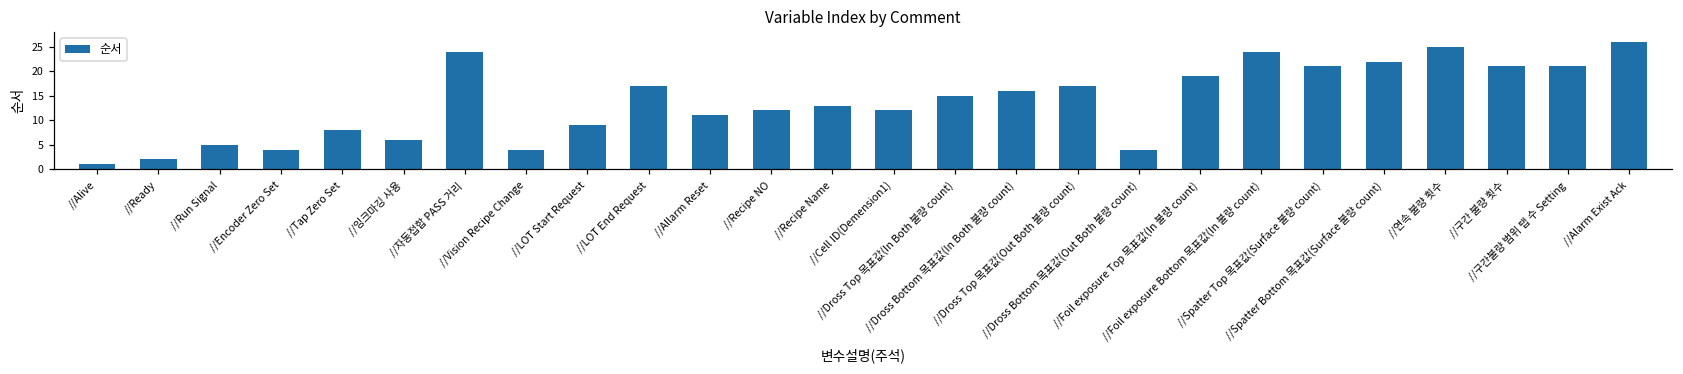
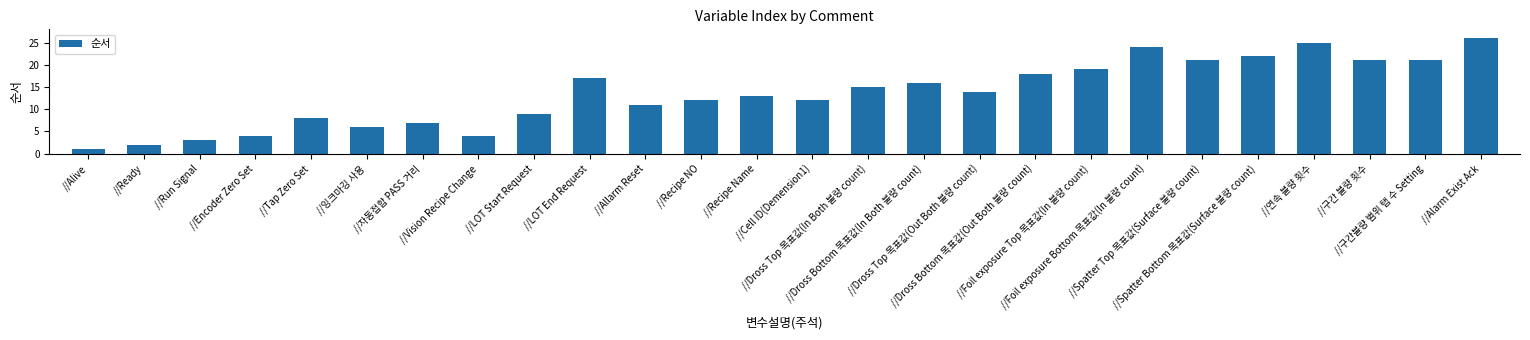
  {
    "//Alive": 1,
    "//Ready": 2,
-   "//Run Signal": 5,
+   "//Run Signal": 3,
    "//Encoder Zero Set": 4,
    "//Tap Zero Set": 8,
    "//잉크마깅 사용": 6,
-   "//자동접합 PASS 거리": 24,
+   "//자동접합 PASS 거리": 7,
    "//Vision Recipe Change": 4,
    "//LOT Start Request": 9,
    "//LOT End Request": 17,
    "//Allarm Reset": 11,
    "//Recipe NO": 12,
    "//Recipe Name": 13,
    "//Cell ID(Demension1)": 12,
    "//Dross Top 목표값(In Both 불량 count)": 15,
    "//Dross Bottom 목표값(In Both 불량 count)": 16,
-   "//Dross Top 목표값(Out Both 불량 count)": 17,
-   "//Dross Bottom 목표값(Out Both 불량 count)": 4,
+   "//Dross Top 목표값(Out Both 불량 count)": 14,
+   "//Dross Bottom 목표값(Out Both 불량 count)": 18,
    "//Foil exposure Top 목표값(In 불량 count)": 19,
    "//Foil exposure Bottom 목표값(In 불량 count)": 24,
    "//Spatter Top 목표값(Surface 불량 count)": 21,
    "//Spatter Bottom 목표값(Surface 불량 count)": 22,
    "//연속 불량 횟수": 25,
    "//구간 불량 횟수": 21,
    "//구간불량 범위 탭 수 Setting": 21,
    "//Alarm Exist Ack": 26
  }
